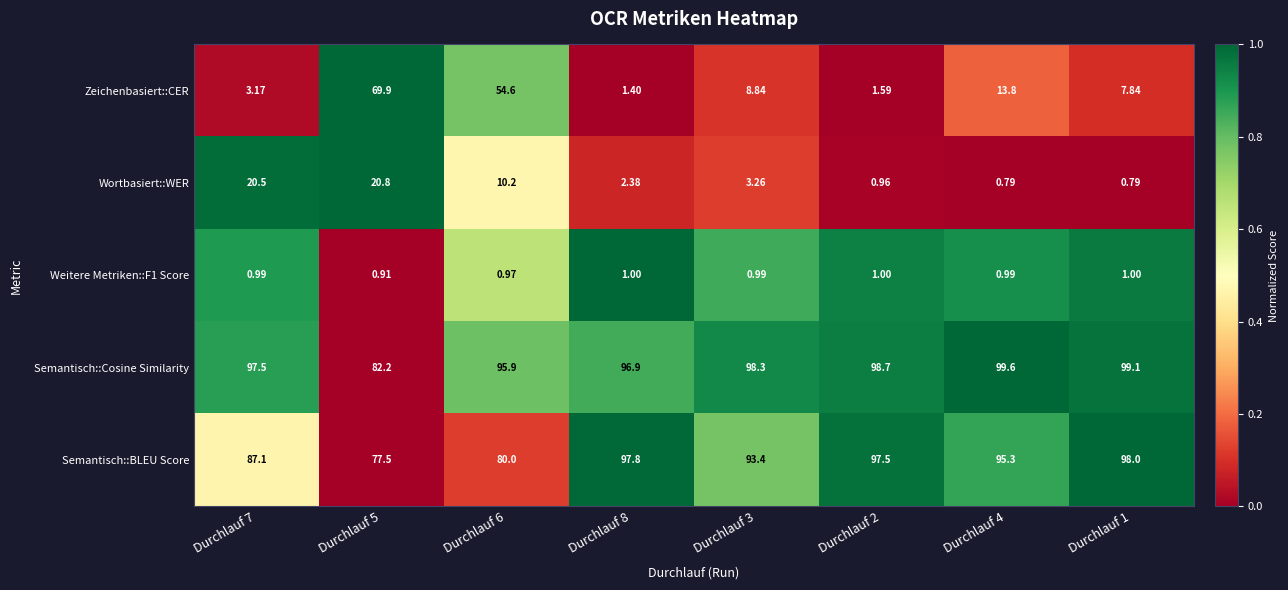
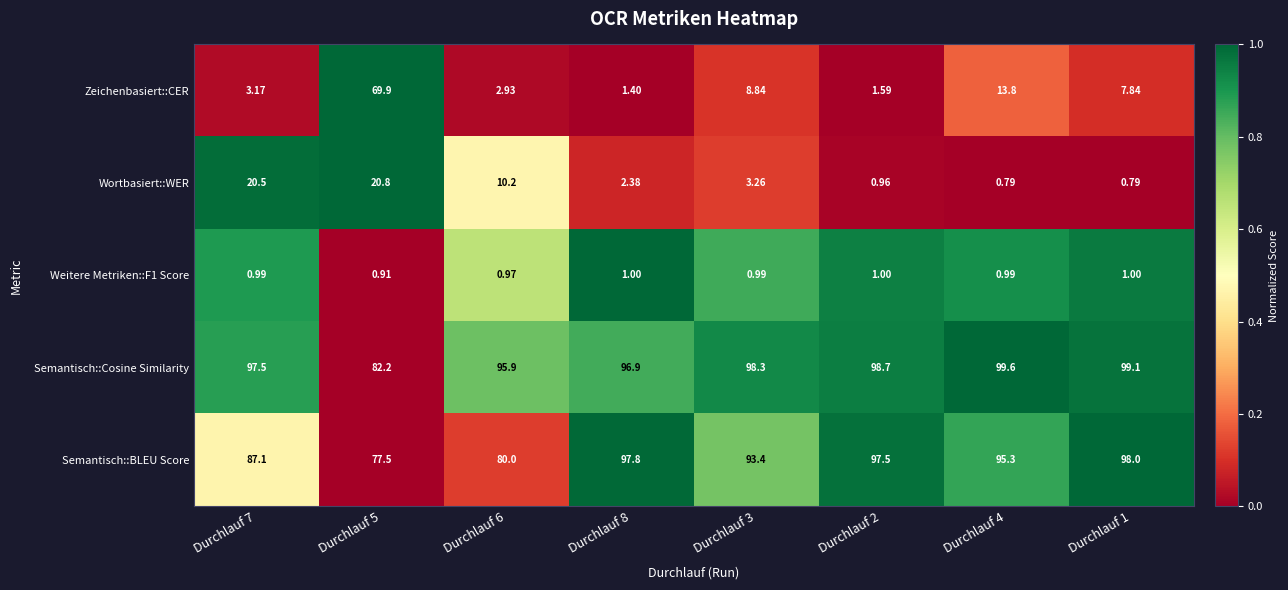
  {
    "Zeichenbasiert::CER": {
      "Durchlauf 7": 3.17,
      "Durchlauf 5": 69.9,
-     "Durchlauf 6": 54.6,
+     "Durchlauf 6": 2.93,
      "Durchlauf 8": 1.40,
      "Durchlauf 3": 8.84,
      "Durchlauf 2": 1.59,
      "Durchlauf 4": 13.8,
      "Durchlauf 1": 7.84
    },
    "Wortbasiert::WER": {
      "Durchlauf 7": 20.5,
      "Durchlauf 5": 20.8,
      "Durchlauf 6": 10.2,
      "Durchlauf 8": 2.38,
      "Durchlauf 3": 3.26,
      "Durchlauf 2": 0.96,
      "Durchlauf 4": 0.79,
      "Durchlauf 1": 0.79
    },
    "Weitere Metriken::F1 Score": {
      "Durchlauf 7": 0.99,
      "Durchlauf 5": 0.91,
      "Durchlauf 6": 0.97,
      "Durchlauf 8": 1.00,
      "Durchlauf 3": 0.99,
      "Durchlauf 2": 1.00,
      "Durchlauf 4": 0.99,
      "Durchlauf 1": 1.00
    },
    "Semantisch::Cosine Similarity": {
      "Durchlauf 7": 97.5,
      "Durchlauf 5": 82.2,
      "Durchlauf 6": 95.9,
      "Durchlauf 8": 96.9,
      "Durchlauf 3": 98.3,
      "Durchlauf 2": 98.7,
      "Durchlauf 4": 99.6,
      "Durchlauf 1": 99.1
    },
    "Semantisch::BLEU Score": {
      "Durchlauf 7": 87.1,
      "Durchlauf 5": 77.5,
      "Durchlauf 6": 80.0,
      "Durchlauf 8": 97.8,
      "Durchlauf 3": 93.4,
      "Durchlauf 2": 97.5,
      "Durchlauf 4": 95.3,
      "Durchlauf 1": 98.0
    }
  }
